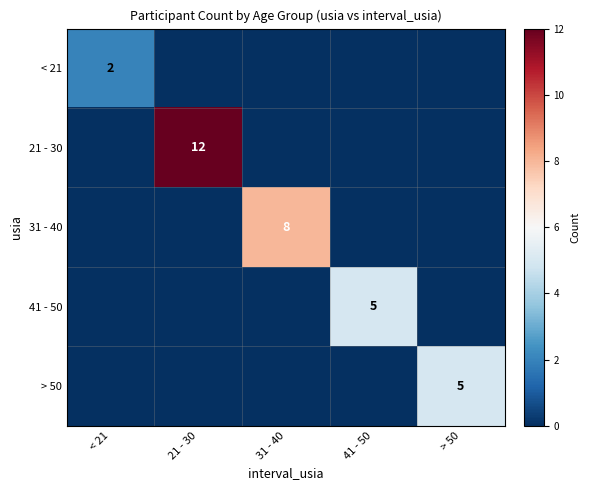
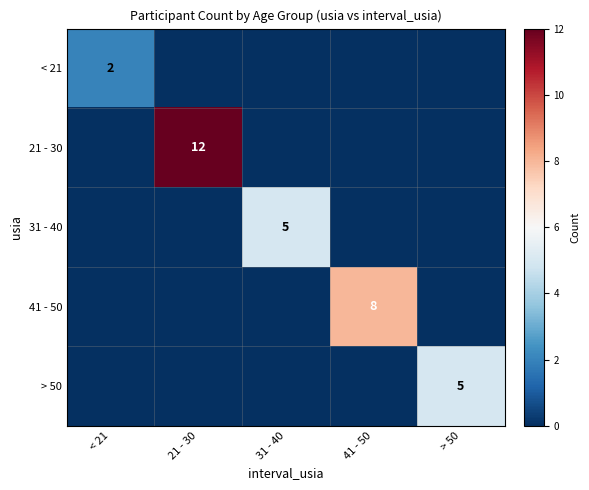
  {
    "< 21": {
      "< 21": 2
    },
    "21 - 30": {
      "21 - 30": 12
    },
    "31 - 40": {
-     "31 - 40": 8
+     "31 - 40": 5
    },
    "41 - 50": {
-     "41 - 50": 5
+     "41 - 50": 8
    },
    "> 50": {
      "> 50": 5
    }
  }
